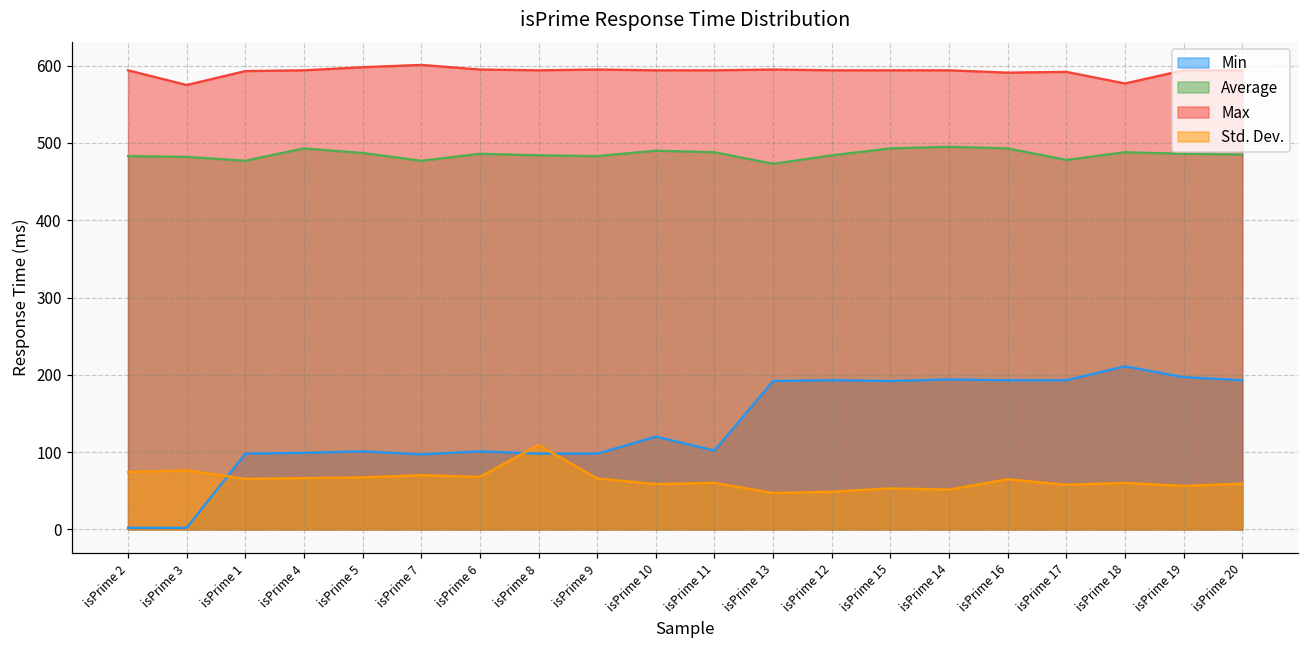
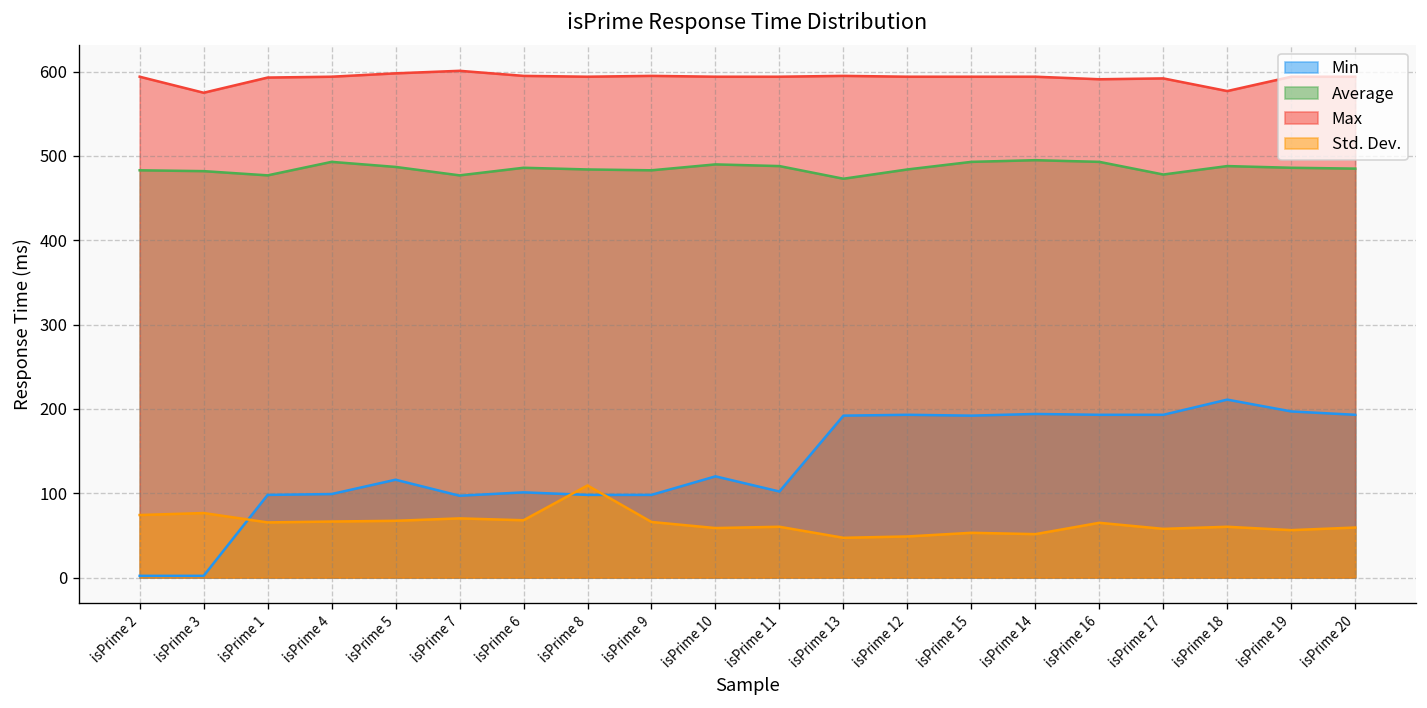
  {
    "Min": {
      "isPrime 2": 0,
      "isPrime 3": 0,
      "isPrime 1": 100,
      "isPrime 4": 100,
-     "isPrime 5": 100,
+     "isPrime 5": 120,
      "isPrime 7": 100,
      "isPrime 6": 100,
      "isPrime 8": 100,
      "isPrime 9": 100,
      "isPrime 10": 120,
      "isPrime 11": 100,
      "isPrime 13": 190,
      "isPrime 12": 190,
      "isPrime 15": 190,
      "isPrime 14": 190,
      "isPrime 16": 190,
      "isPrime 17": 190,
      "isPrime 18": 210,
      "isPrime 19": 200,
      "isPrime 20": 190
    },
    "Average": {
      "isPrime 2": 480,
      "isPrime 3": 480,
      "isPrime 1": 480,
      "isPrime 4": 490,
      "isPrime 5": 490,
      "isPrime 7": 480,
      "isPrime 6": 490,
      "isPrime 8": 480,
      "isPrime 9": 480,
      "isPrime 10": 490,
      "isPrime 11": 490,
      "isPrime 13": 470,
      "isPrime 12": 480,
      "isPrime 15": 490,
      "isPrime 14": 500,
      "isPrime 16": 490,
      "isPrime 17": 480,
      "isPrime 18": 490,
      "isPrime 19": 490,
      "isPrime 20": 490
    },
    "Max": {
      "isPrime 2": 590,
      "isPrime 3": 580,
      "isPrime 1": 590,
      "isPrime 4": 590,
      "isPrime 5": 600,
      "isPrime 7": 600,
      "isPrime 6": 600,
      "isPrime 8": 590,
      "isPrime 9": 600,
      "isPrime 10": 590,
      "isPrime 11": 590,
      "isPrime 13": 600,
      "isPrime 12": 590,
      "isPrime 15": 590,
      "isPrime 14": 590,
      "isPrime 16": 590,
      "isPrime 17": 590,
      "isPrime 18": 580
    },
    "Std. Dev.": {
      "isPrime 2": 70,
      "isPrime 3": 80,
      "isPrime 1": 70,
      "isPrime 4": 70,
      "isPrime 5": 70,
      "isPrime 7": 70,
      "isPrime 6": 70,
      "isPrime 8": 110,
      "isPrime 9": 70,
      "isPrime 10": 60,
      "isPrime 11": 60,
      "isPrime 13": 50,
      "isPrime 12": 50,
      "isPrime 15": 50,
      "isPrime 14": 50,
      "isPrime 16": 60,
      "isPrime 17": 60,
      "isPrime 18": 60,
      "isPrime 19": 60,
      "isPrime 20": 60
    }
  }
